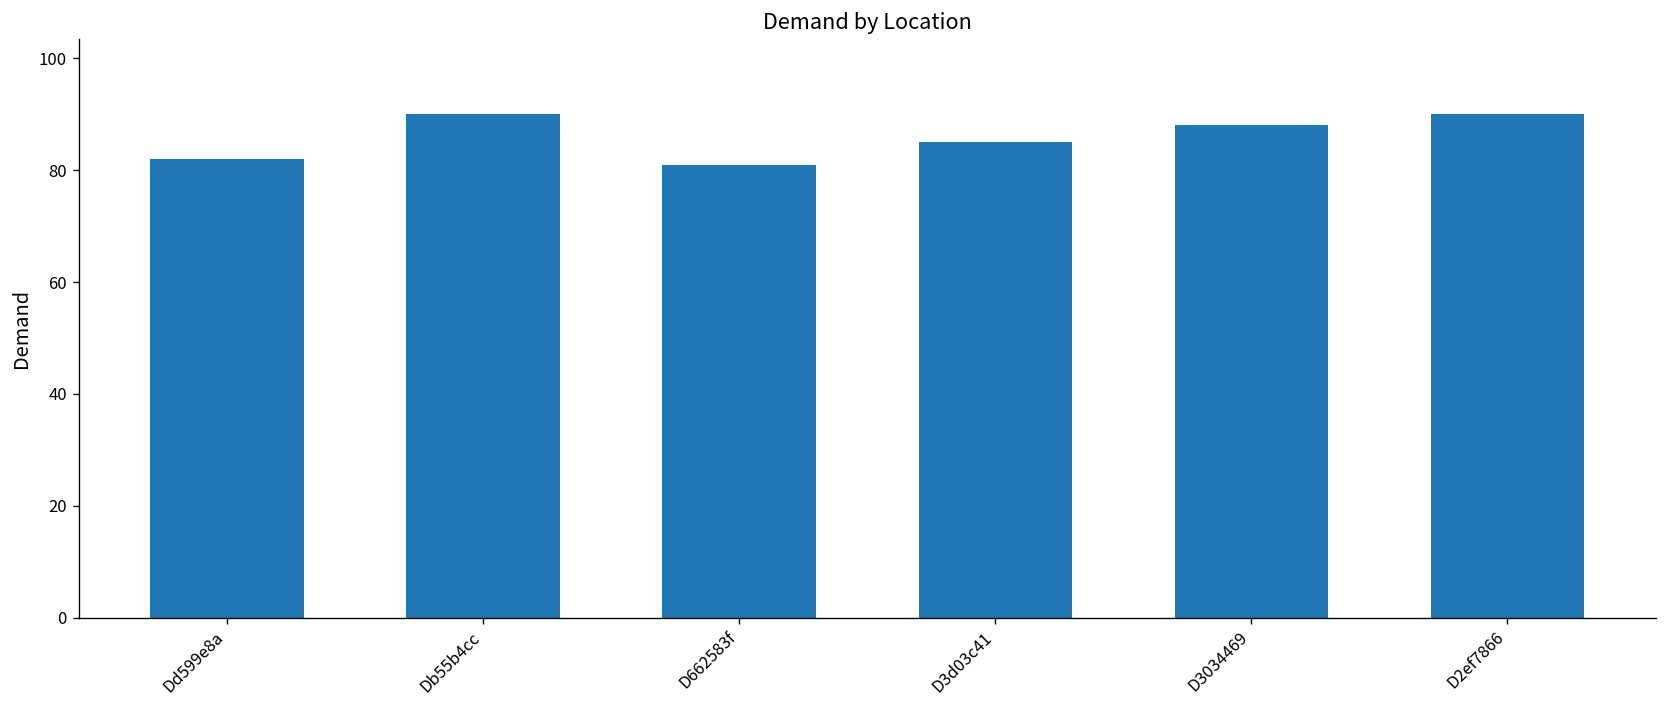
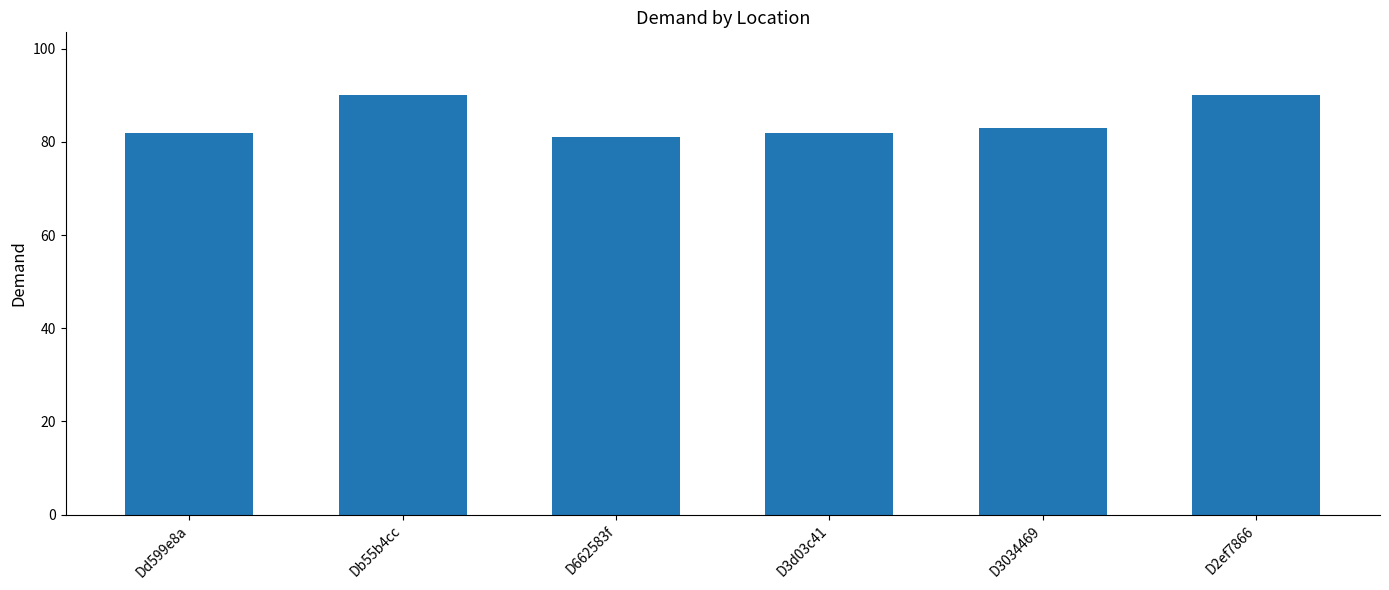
  {
    "Dd599e8a": 82,
    "Db55b4cc": 90,
    "D662583f": 81,
-   "D3d03c41": 85,
-   "D3034469": 88,
+   "D3d03c41": 82,
+   "D3034469": 83,
    "D2ef7866": 90
  }
